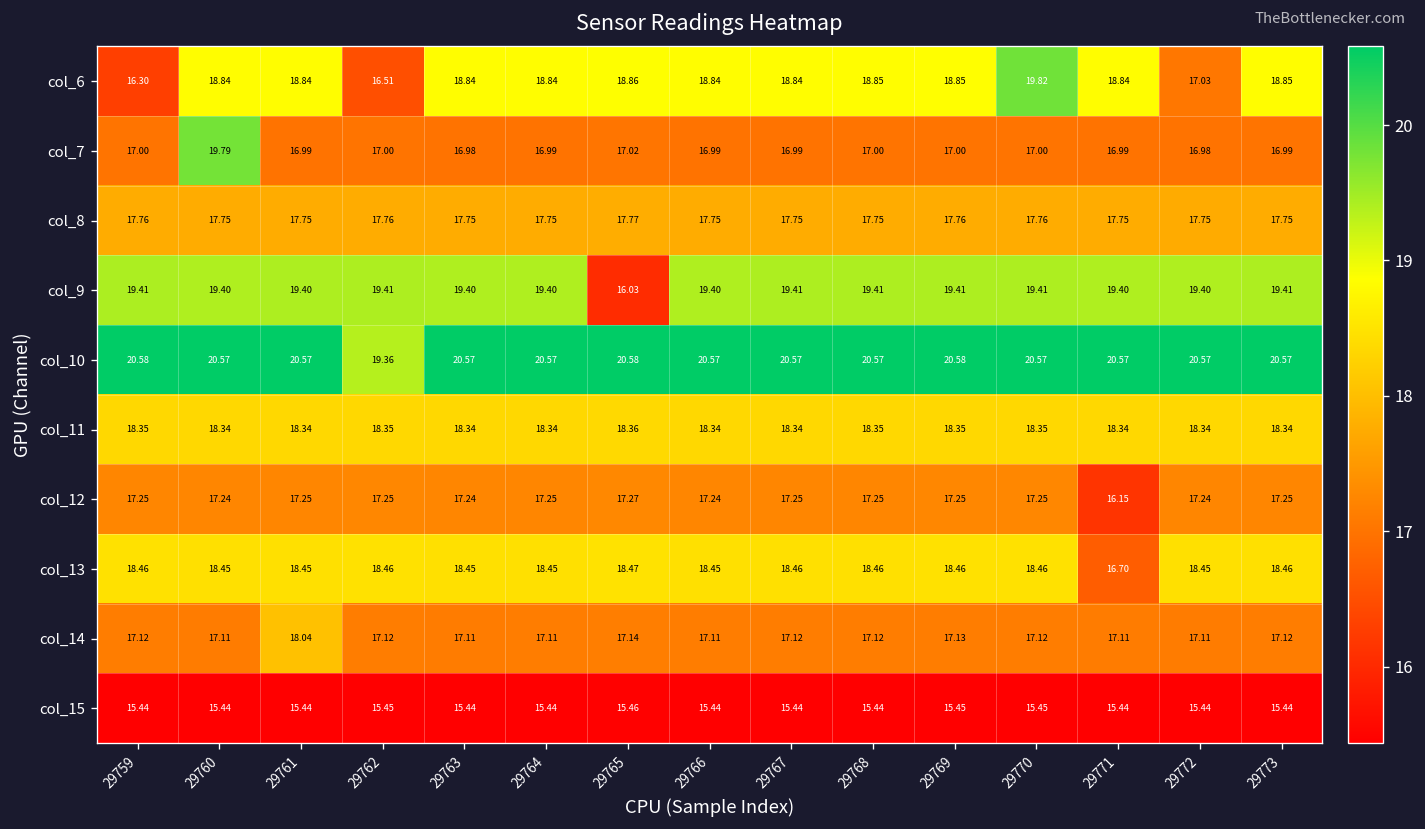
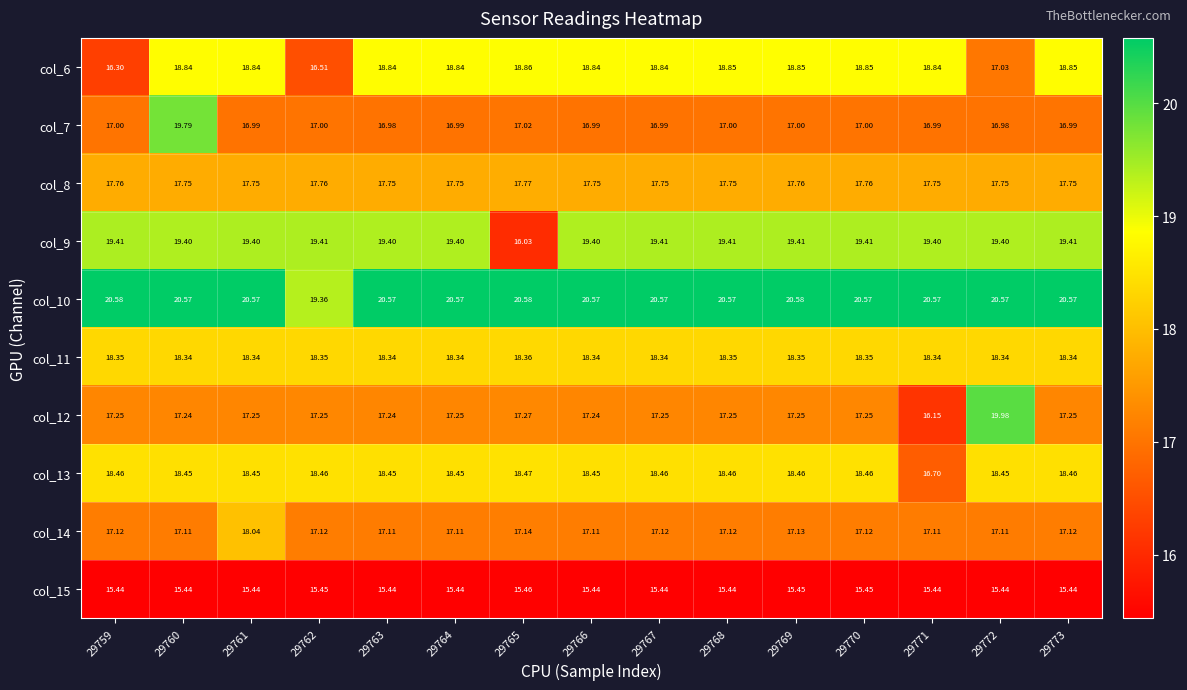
  {
    "col_6": {
      "29759": 16.30,
      "29760": 18.84,
      "29761": 18.84,
      "29762": 16.51,
      "29763": 18.84,
      "29764": 18.84,
      "29765": 18.86,
      "29766": 18.84,
      "29767": 18.84,
      "29768": 18.85,
      "29769": 18.85,
-     "29770": 19.82,
+     "29770": 18.85,
      "29771": 18.84,
      "29772": 17.03,
      "29773": 18.85
    },
    "col_7": {
      "29759": 17.00,
      "29760": 19.79,
      "29761": 16.99,
      "29762": 17.00,
      "29763": 16.98,
      "29764": 16.99,
      "29765": 17.02,
      "29766": 16.99,
      "29767": 16.99,
      "29768": 17.00,
      "29769": 17.00,
      "29770": 17.00,
      "29771": 16.99,
      "29772": 16.98,
      "29773": 16.99
    },
    "col_8": {
      "29759": 17.76,
      "29760": 17.75,
      "29761": 17.75,
      "29762": 17.76,
      "29763": 17.75,
      "29764": 17.75,
      "29765": 17.77,
      "29766": 17.75,
      "29767": 17.75,
      "29768": 17.75,
      "29769": 17.76,
      "29770": 17.76,
      "29771": 17.75,
      "29772": 17.75,
      "29773": 17.75
    },
    "col_9": {
      "29759": 19.41,
      "29760": 19.40,
      "29761": 19.40,
      "29762": 19.41,
      "29763": 19.40,
      "29764": 19.40,
      "29765": 16.03,
      "29766": 19.40,
      "29767": 19.41,
      "29768": 19.41,
      "29769": 19.41,
      "29770": 19.41,
      "29771": 19.40,
      "29772": 19.40,
      "29773": 19.41
    },
    "col_10": {
      "29759": 20.58,
      "29760": 20.57,
      "29761": 20.57,
      "29762": 19.36,
      "29763": 20.57,
      "29764": 20.57,
      "29765": 20.58,
      "29766": 20.57,
      "29767": 20.57,
      "29768": 20.57,
      "29769": 20.58,
      "29770": 20.57,
      "29771": 20.57,
      "29772": 20.57,
      "29773": 20.57
    },
    "col_11": {
      "29759": 18.35,
      "29760": 18.34,
      "29761": 18.34,
      "29762": 18.35,
      "29763": 18.34,
      "29764": 18.34,
      "29765": 18.36,
      "29766": 18.34,
      "29767": 18.34,
      "29768": 18.35,
      "29769": 18.35,
      "29770": 18.35,
      "29771": 18.34,
      "29772": 18.34,
      "29773": 18.34
    },
    "col_12": {
      "29759": 17.25,
      "29760": 17.24,
      "29761": 17.25,
      "29762": 17.25,
      "29763": 17.24,
      "29764": 17.25,
      "29765": 17.27,
      "29766": 17.24,
      "29767": 17.25,
      "29768": 17.25,
      "29769": 17.25,
      "29770": 17.25,
      "29771": 16.15,
-     "29772": 17.24,
+     "29772": 19.98,
      "29773": 17.25
    },
    "col_13": {
      "29759": 18.46,
      "29760": 18.45,
      "29761": 18.45,
      "29762": 18.46,
      "29763": 18.45,
      "29764": 18.45,
      "29765": 18.47,
      "29766": 18.45,
      "29767": 18.46,
      "29768": 18.46,
      "29769": 18.46,
      "29770": 18.46,
      "29771": 16.70,
      "29772": 18.45,
      "29773": 18.46
    },
    "col_14": {
      "29759": 17.12,
      "29760": 17.11,
      "29761": 18.04,
      "29762": 17.12,
      "29763": 17.11,
      "29764": 17.11,
      "29765": 17.14,
      "29766": 17.11,
      "29767": 17.12,
      "29768": 17.12,
      "29769": 17.13,
      "29770": 17.12,
      "29771": 17.11,
      "29772": 17.11,
      "29773": 17.12
    },
    "col_15": {
      "29759": 15.44,
      "29760": 15.44,
      "29761": 15.44,
      "29762": 15.45,
      "29763": 15.44,
      "29764": 15.44,
      "29765": 15.46,
      "29766": 15.44,
      "29767": 15.44,
      "29768": 15.44,
      "29769": 15.45,
      "29770": 15.45,
      "29771": 15.44,
      "29772": 15.44,
      "29773": 15.44
    }
  }
